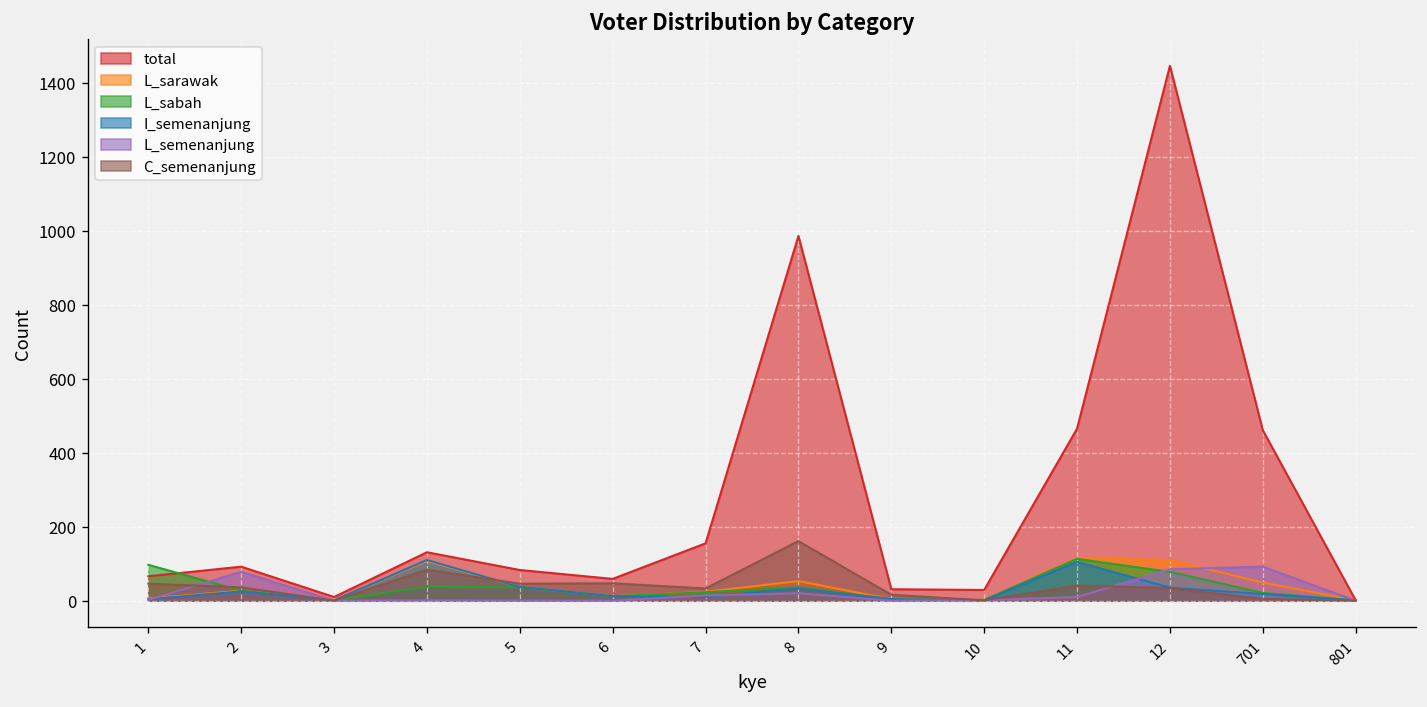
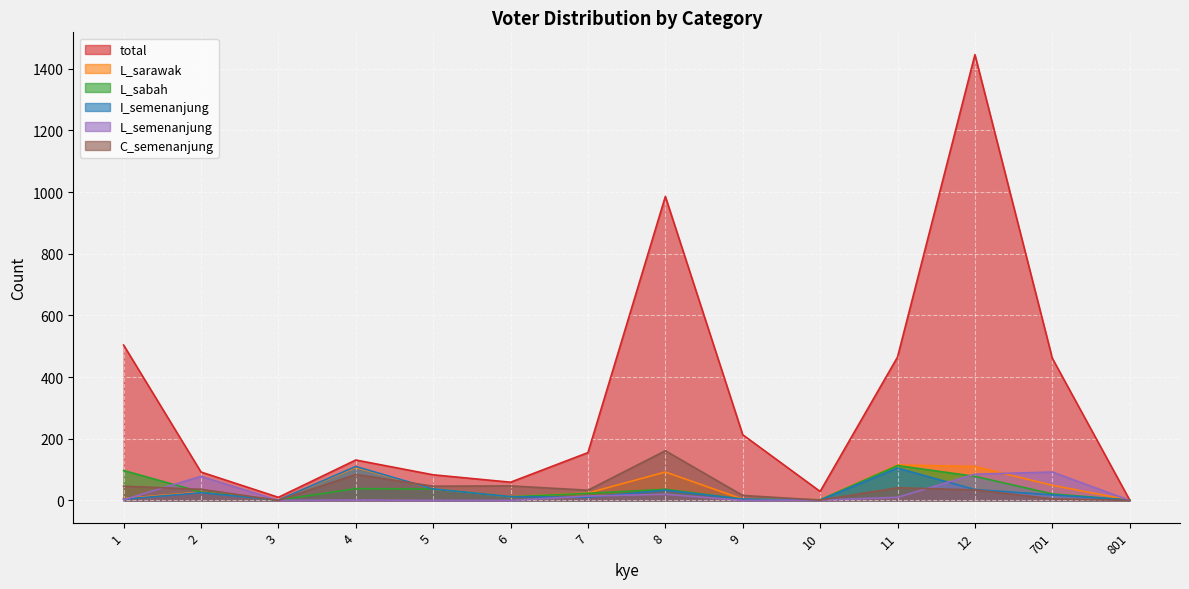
  {
    "total": {
-     "1": 70,
+     "1": 500,
      "2": 90,
      "3": 10,
      "4": 130,
      "5": 80,
      "6": 60,
      "7": 160,
      "8": 990,
-     "9": 30,
+     "9": 210,
      "10": 30,
      "11": 470,
      "12": 1450,
      "701": 460
    },
    "L_sarawak": {
-     "8": 50,
+     "8": 90,
      "12": 110,
      "701": 50
    },
    "L_sabah": {
      "1": 100,
      "4": 40
    },
    "L_semenanjung": {
      "2": 80,
      "4": 0,
      "5": 0,
      "6": 0,
      "8": 20,
      "11": 10,
      "701": 90
    },
    "C_semenanjung": {
      "1": 50,
      "2": 40,
      "4": 80,
      "5": 50,
      "6": 50,
      "7": 30,
      "8": 160,
      "9": 20,
      "11": 40,
      "701": 10
    }
  }
